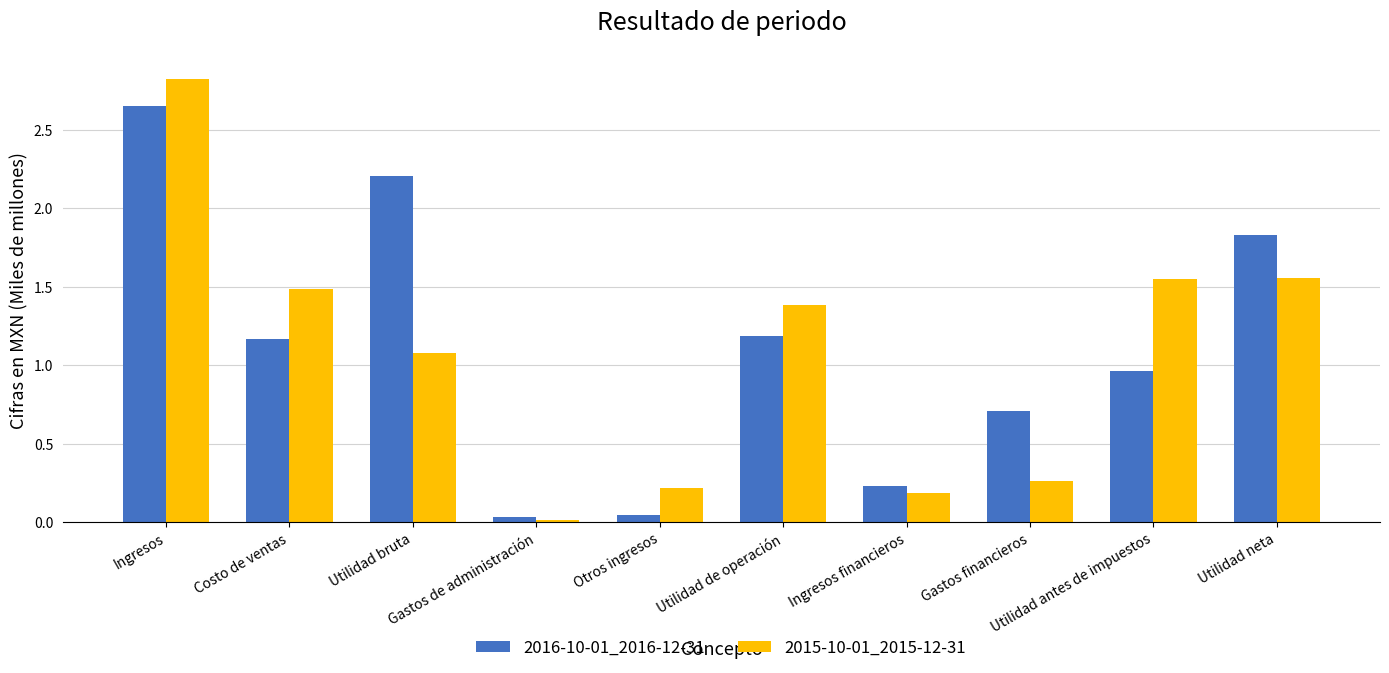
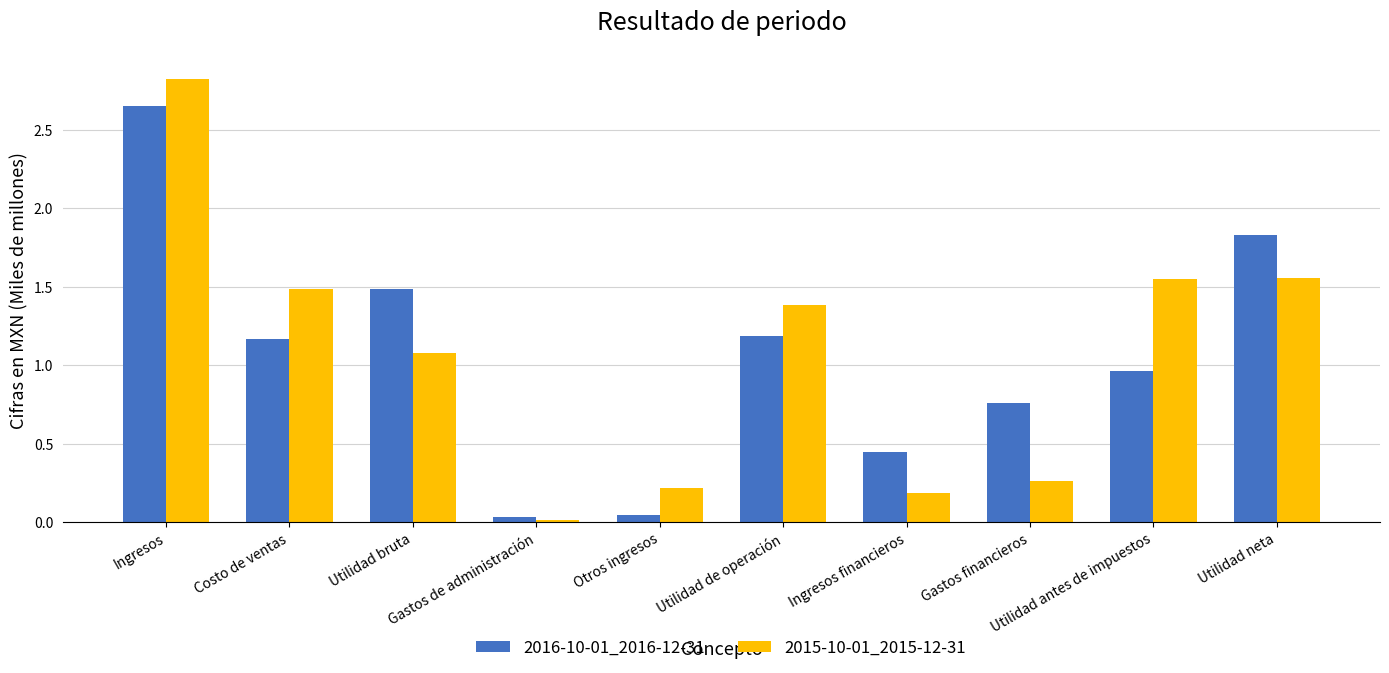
  {
    "2016-10-01_2016-12-31": {
      "Ingresos": 2.65,
      "Costo de ventas": 1.17,
-     "Utilidad bruta": 2.21,
+     "Utilidad bruta": 1.49,
      "Gastos de administración": 0.03,
      "Otros ingresos": 0.04,
      "Utilidad de operación": 1.18,
-     "Ingresos financieros": 0.23,
-     "Gastos financieros": 0.71,
+     "Ingresos financieros": 0.44,
+     "Gastos financieros": 0.76,
      "Utilidad antes de impuestos": 0.97,
      "Utilidad neta": 1.83
    },
    "2015-10-01_2015-12-31": {
      "Ingresos": 2.82,
      "Costo de ventas": 1.48,
      "Utilidad bruta": 1.08,
      "Otros ingresos": 0.22,
      "Utilidad de operación": 1.38,
      "Ingresos financieros": 0.19,
      "Gastos financieros": 0.26,
      "Utilidad antes de impuestos": 1.55,
      "Utilidad neta": 1.56
    }
  }
